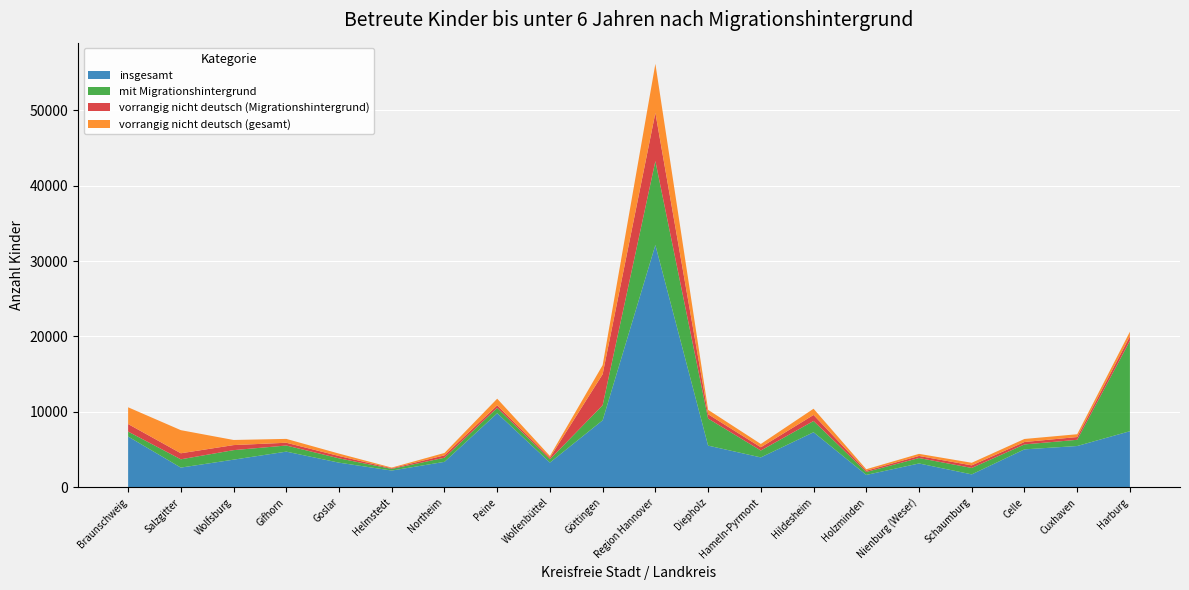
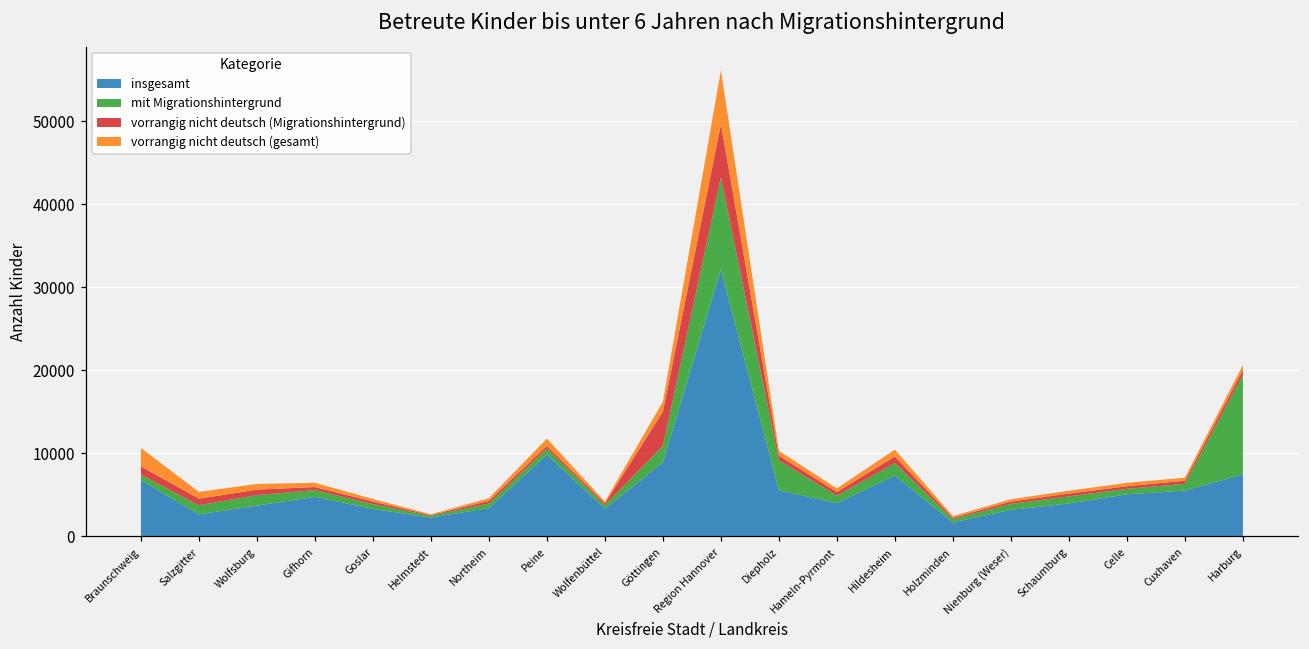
  {
    "insgesamt": {
      "Braunschweig": 7000,
      "Salzgitter": 3000,
      "Wolfsburg": 4000,
      "Gifhorn": 5000,
      "Goslar": 3000,
      "Northeim": 3000,
      "Peine": 10000,
      "Wolfenbüttel": 3000,
      "Göttingen": 9000,
      "Region Hannover": 32000,
      "Diepholz": 6000,
      "Hameln-Pyrmont": 4000,
      "Hildesheim": 7000,
      "Holzminden": 2000,
      "Nienburg (Weser)": 3000,
-     "Schaumburg": 2000,
+     "Schaumburg": 4000,
      "Celle": 5000,
      "Cuxhaven": 5000,
      "Harburg": 7000
    },
    "mit Migrationshintergrund": {
      "Braunschweig": 1000,
      "Salzgitter": 1000,
      "Wolfsburg": 1000,
      "Gifhorn": 1000,
      "Göttingen": 2000,
      "Region Hannover": 11000,
      "Diepholz": 4000,
      "Hameln-Pyrmont": 1000,
      "Hildesheim": 1000,
      "Cuxhaven": 1000,
      "Harburg": 12000
    },
    "vorrangig nicht deutsch (Migrationshintergrund)": {
      "Braunschweig": 1000,
      "Salzgitter": 1000,
      "Wolfsburg": 1000,
      "Gifhorn": 0,
      "Göttingen": 4000,
      "Region Hannover": 6000,
      "Diepholz": 1000,
      "Hameln-Pyrmont": 0,
      "Hildesheim": 1000,
      "Cuxhaven": 0,
      "Harburg": 1000
    },
    "vorrangig nicht deutsch (gesamt)": {
      "Braunschweig": 2000,
-     "Salzgitter": 3000,
+     "Salzgitter": 1000,
      "Wolfsburg": 1000,
      "Gifhorn": 1000,
      "Peine": 1000,
      "Göttingen": 1000,
      "Region Hannover": 7000,
      "Diepholz": 1000,
      "Hameln-Pyrmont": 0,
      "Hildesheim": 1000,
      "Schaumburg": 0,
      "Celle": 0,
      "Cuxhaven": 0,
      "Harburg": 1000
    }
  }
